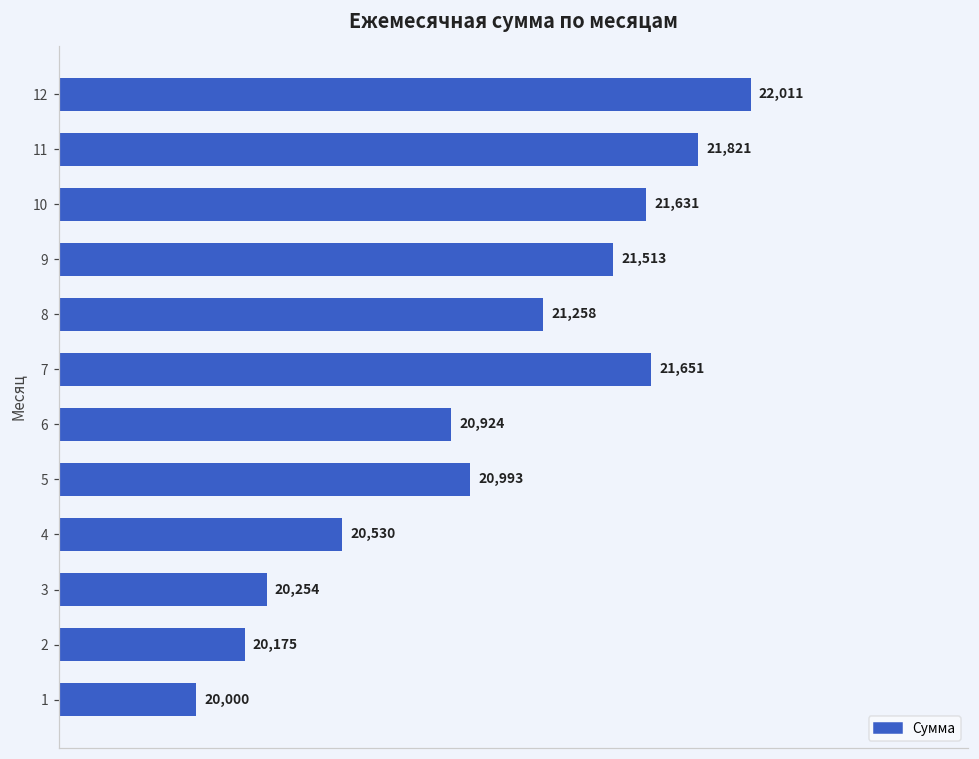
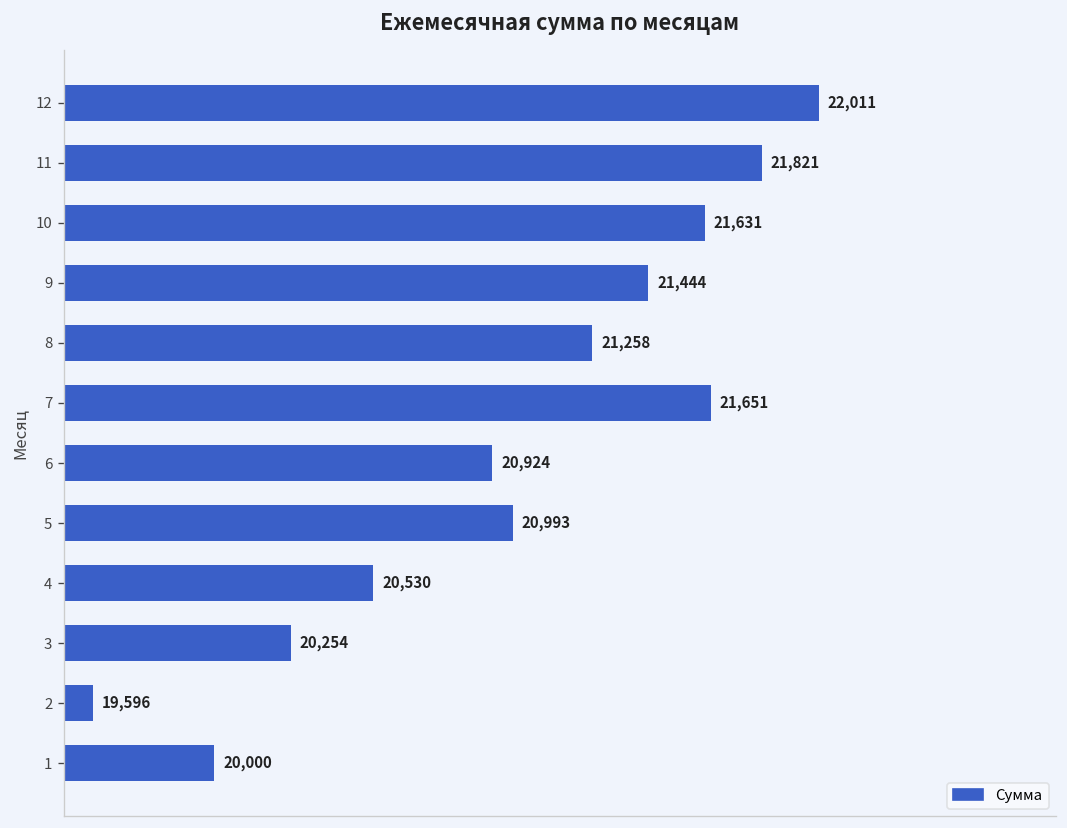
  {
    "12": "22,011",
    "11": "21,821",
    "10": "21,631",
-   "9": "21,513",
+   "9": "21,444",
    "8": "21,258",
    "7": "21,651",
    "6": "20,924",
    "5": "20,993",
    "4": "20,530",
    "3": "20,254",
-   "2": "20,175",
+   "2": "19,596",
    "1": "20,000"
  }
